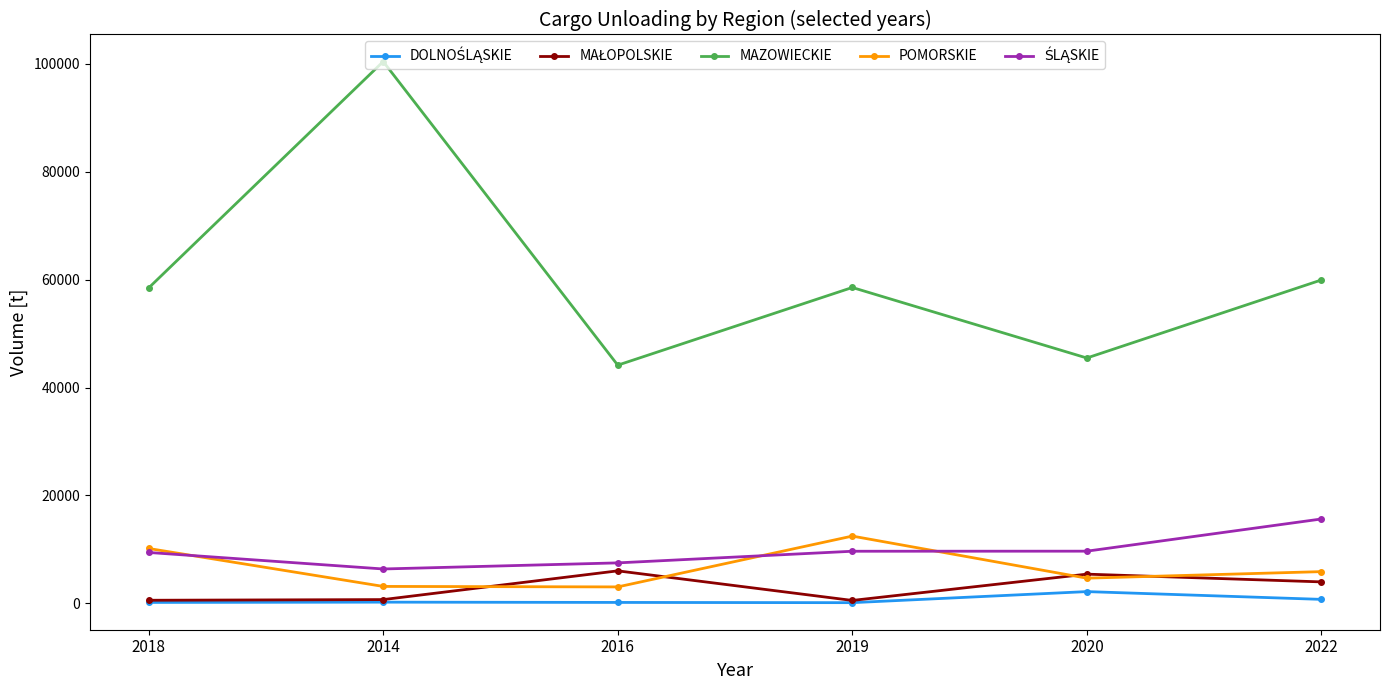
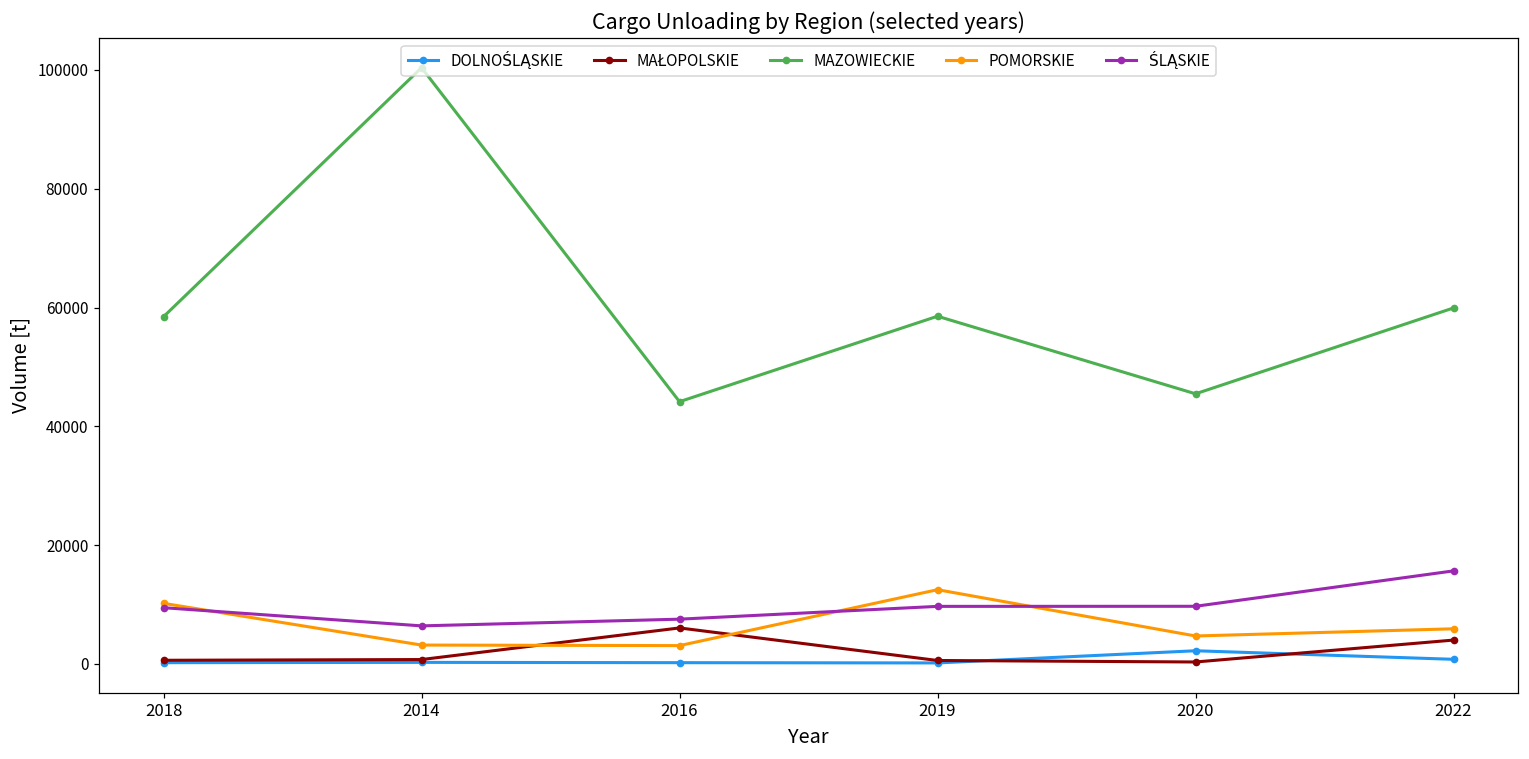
  {
    "DOLNOŚLĄSKIE": {
      "2014": 0,
      "2016": 0,
      "2020": 2000,
      "2022": 1000
    },
    "MAŁOPOLSKIE": {
      "2014": 1000,
      "2016": 6000,
-     "2020": 5000,
+     "2020": 0,
      "2022": 4000
    },
    "MAZOWIECKIE": {
      "2018": 58000,
      "2016": 44000,
      "2019": 59000,
      "2020": 45000,
      "2022": 60000
    },
    "POMORSKIE": {
      "2018": 10000,
      "2014": 3000,
      "2016": 3000,
      "2019": 12000,
      "2020": 5000,
      "2022": 6000
    },
    "ŚLĄSKIE": {
      "2018": 9000,
      "2014": 6000,
      "2016": 8000,
      "2019": 10000,
      "2020": 10000,
      "2022": 16000
    }
  }
